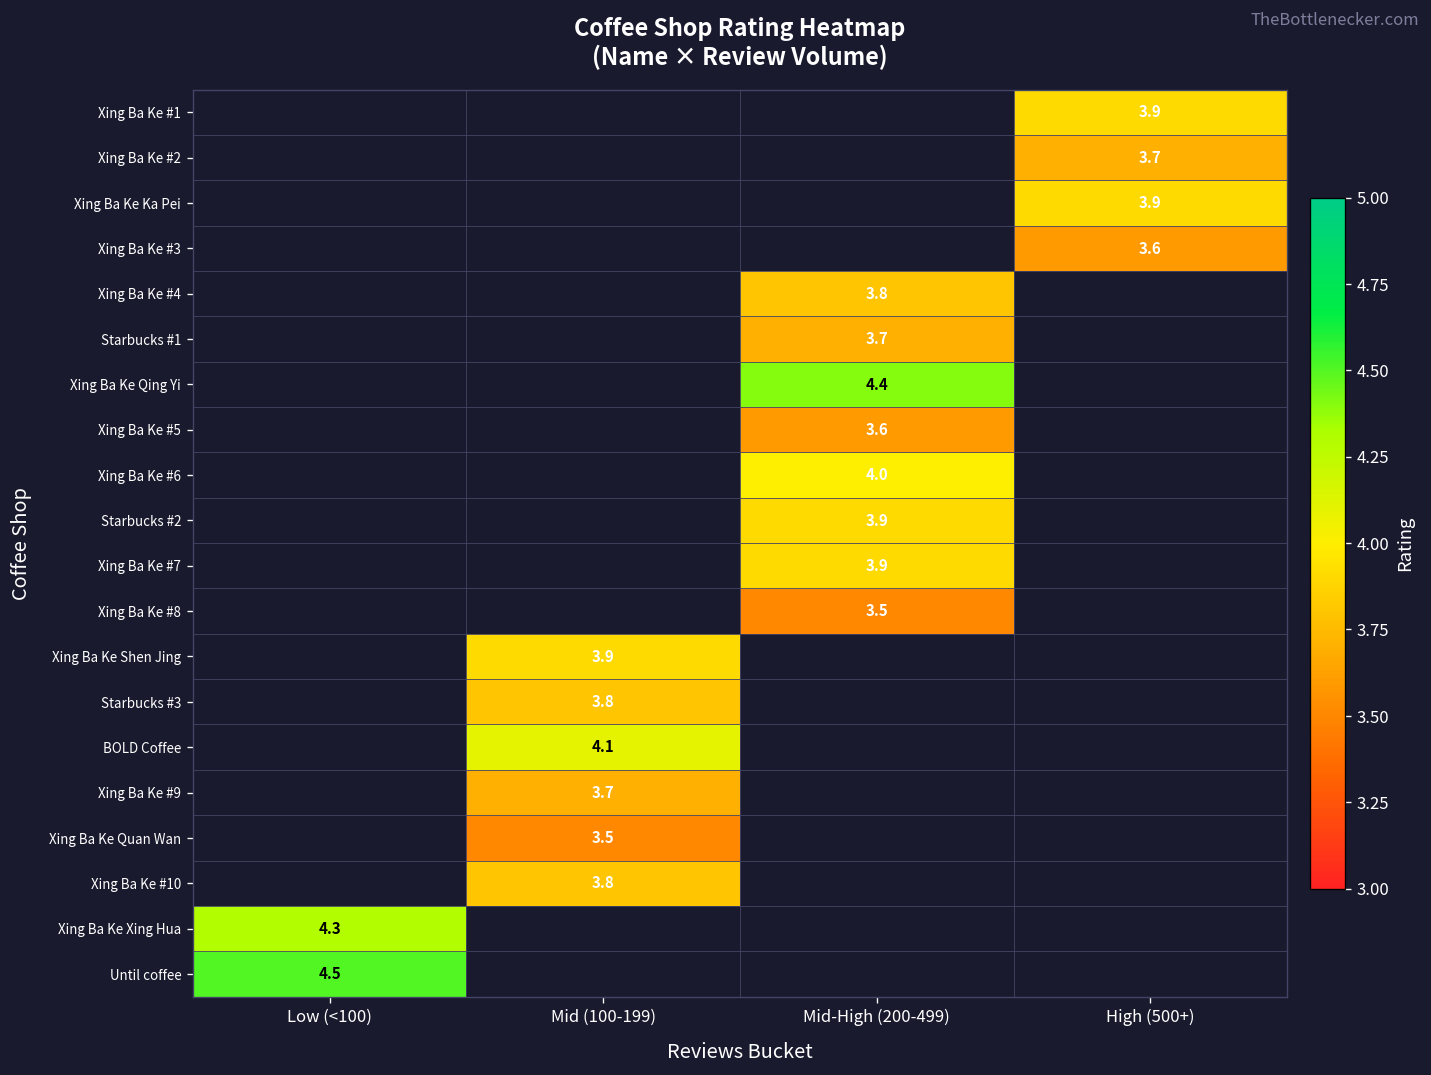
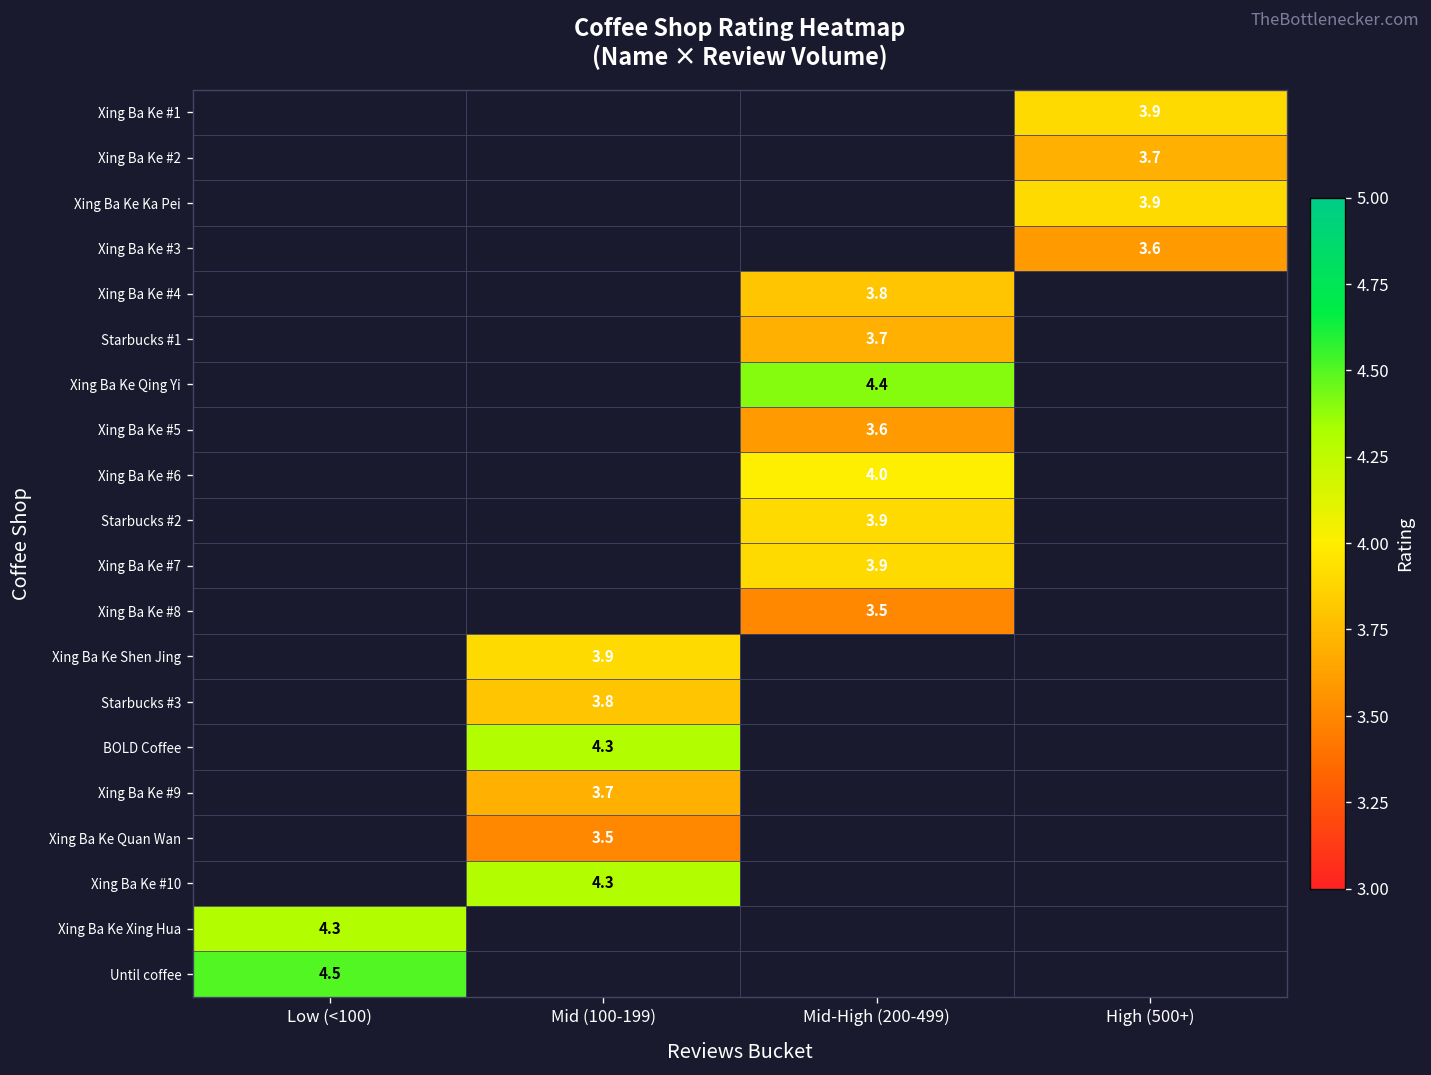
  {
    "Xing Ba Ke #1": {
      "High (500+)": 3.9
    },
    "Xing Ba Ke #2": {
      "High (500+)": 3.7
    },
    "Xing Ba Ke Ka Pei": {
      "High (500+)": 3.9
    },
    "Xing Ba Ke #3": {
      "High (500+)": 3.6
    },
    "Xing Ba Ke #4": {
      "Mid-High (200-499)": 3.8
    },
    "Starbucks #1": {
      "Mid-High (200-499)": 3.7
    },
    "Xing Ba Ke Qing Yi": {
      "Mid-High (200-499)": 4.4
    },
    "Xing Ba Ke #5": {
      "Mid-High (200-499)": 3.6
    },
    "Xing Ba Ke #6": {
      "Mid-High (200-499)": 4.0
    },
    "Starbucks #2": {
      "Mid-High (200-499)": 3.9
    },
    "Xing Ba Ke #7": {
      "Mid-High (200-499)": 3.9
    },
    "Xing Ba Ke #8": {
      "Mid-High (200-499)": 3.5
    },
    "Xing Ba Ke Shen Jing": {
      "Mid (100-199)": 3.9
    },
    "Starbucks #3": {
      "Mid (100-199)": 3.8
    },
    "BOLD Coffee": {
-     "Mid (100-199)": 4.1
+     "Mid (100-199)": 4.3
    },
    "Xing Ba Ke #9": {
      "Mid (100-199)": 3.7
    },
    "Xing Ba Ke Quan Wan": {
      "Mid (100-199)": 3.5
    },
    "Xing Ba Ke #10": {
-     "Mid (100-199)": 3.8
+     "Mid (100-199)": 4.3
    },
    "Xing Ba Ke Xing Hua": {
      "Low (<100)": 4.3
    },
    "Until coffee": {
      "Low (<100)": 4.5
    }
  }
